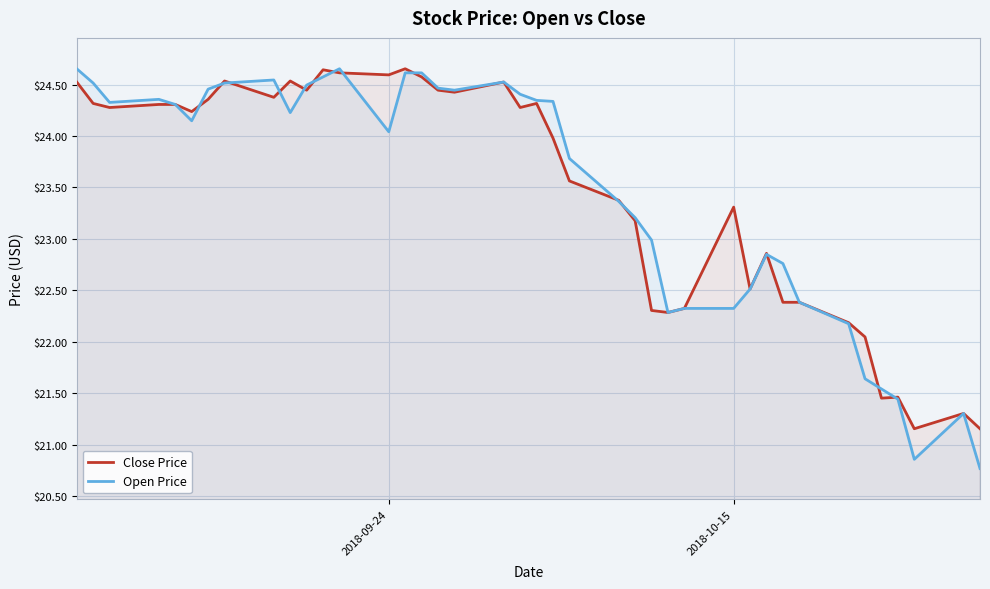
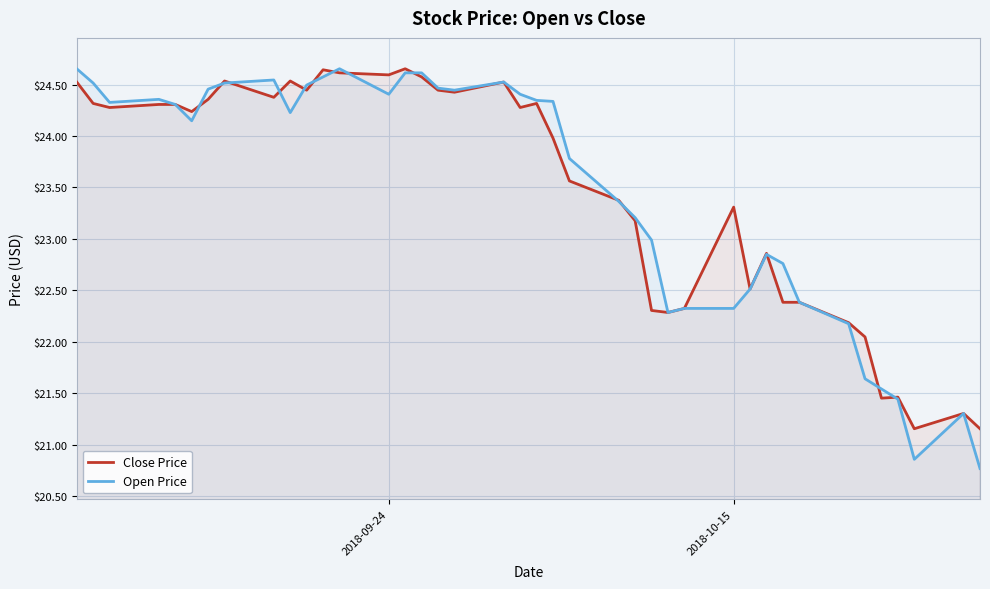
  {
    "Close Price": {
      "2018-09-24": "$24.59",
      "2018-10-15": "$23.31"
    },
    "Open Price": {
-     "2018-09-24": "$24.04",
+     "2018-09-24": "$24.41",
      "2018-10-15": "$22.32"
    }
  }
